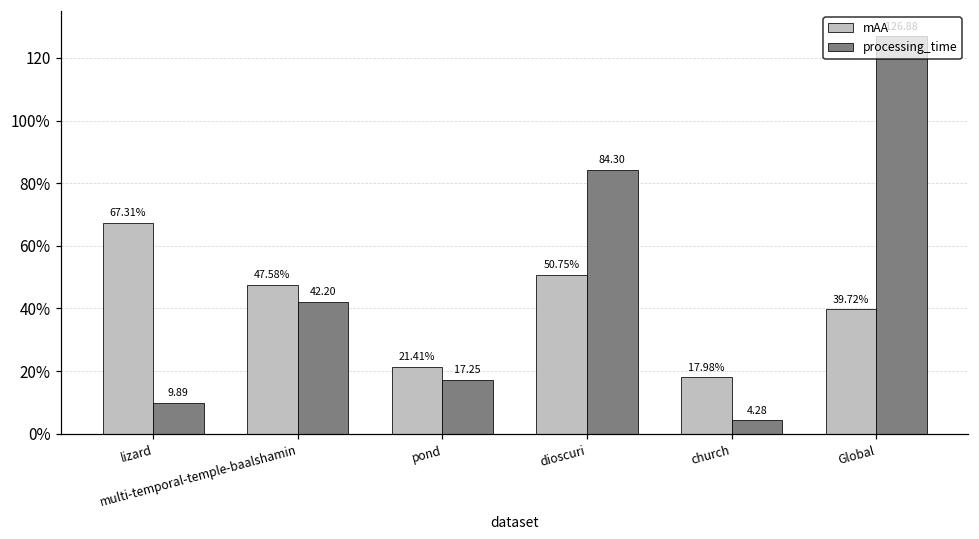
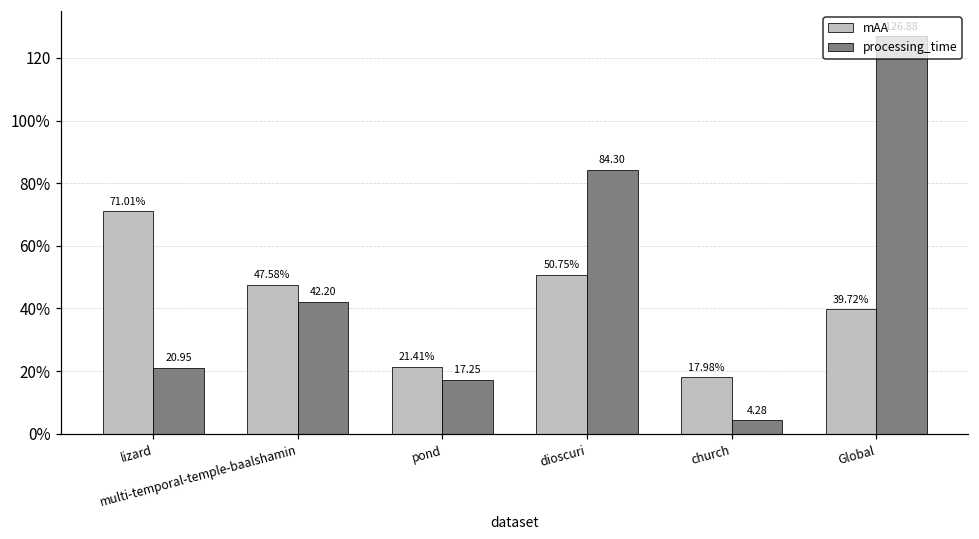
  {
    "mAA": {
-     "lizard": "67.31%",
+     "lizard": "71.01%",
      "multi-temporal-temple-baalshamin": "47.58%",
      "pond": "21.41%",
      "dioscuri": "50.75%",
      "church": "17.98%",
      "Global": "39.72%"
    },
    "processing_time": {
-     "lizard": "9.89",
+     "lizard": "20.95",
      "multi-temporal-temple-baalshamin": "42.20",
      "pond": "17.25",
      "dioscuri": "84.30",
      "church": "4.28"
    }
  }
